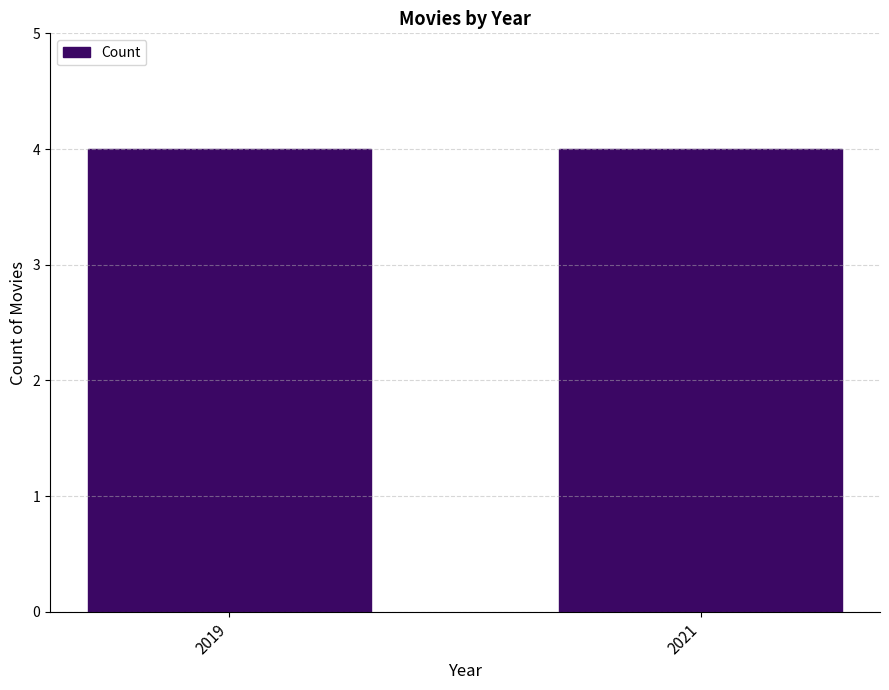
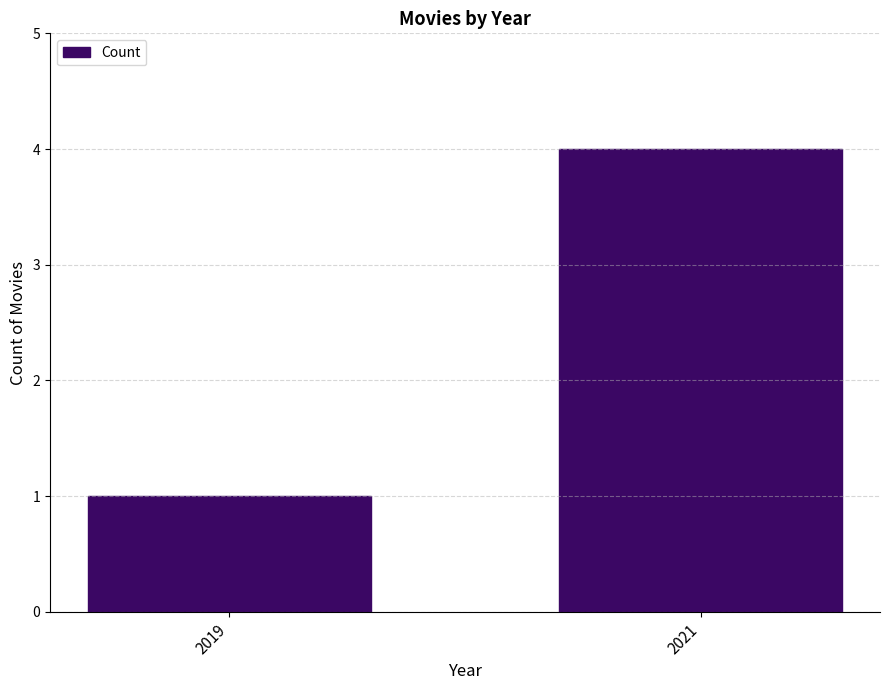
  {
-   "2019": 4,
+   "2019": 1,
    "2021": 4
  }
